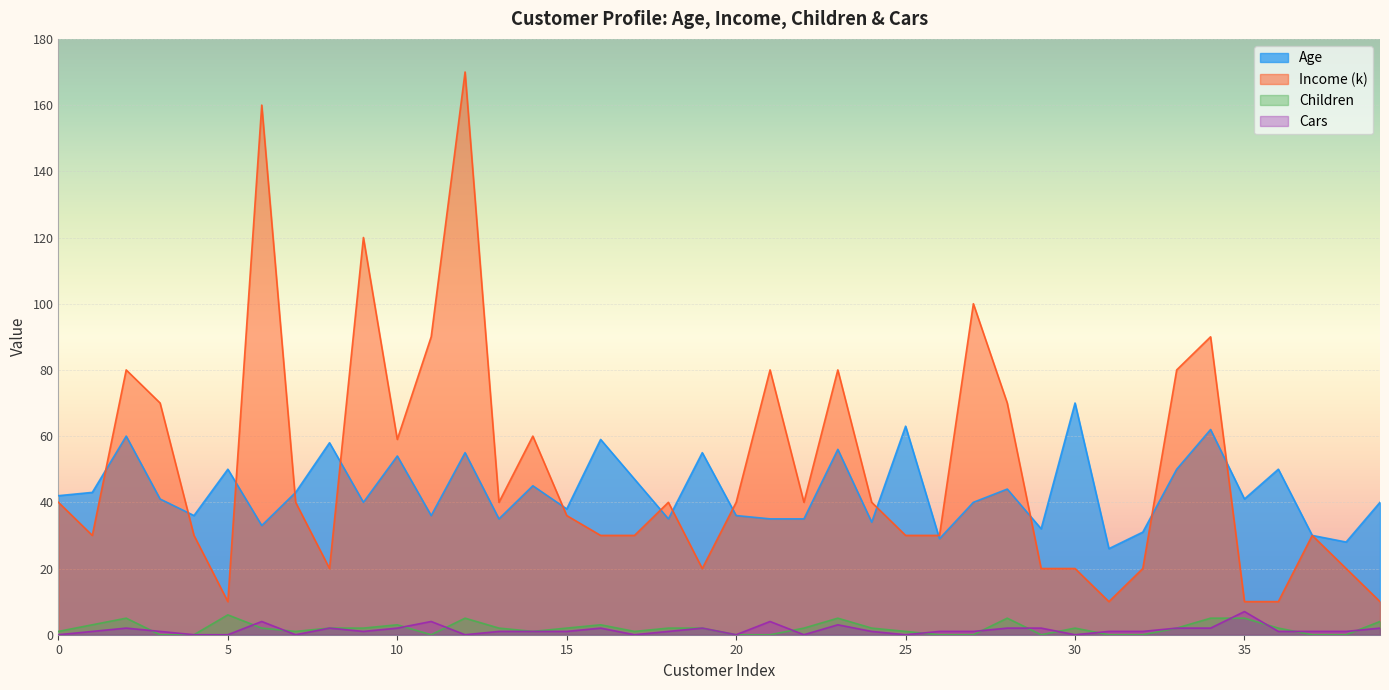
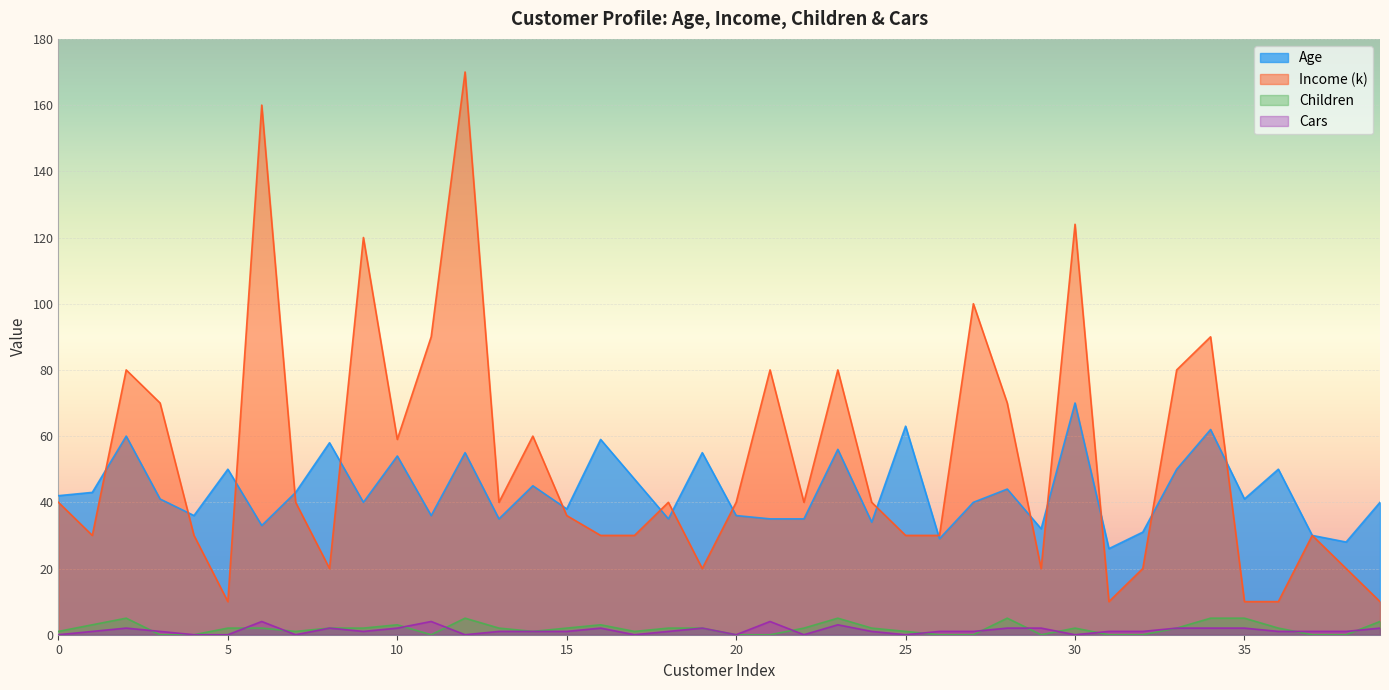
  {
    "Age": {
      "0": 42,
      "5": 50,
      "10": 54,
      "15": 38,
      "20": 36,
      "25": 63,
      "30": 70,
      "35": 41
    },
    "Income (k)": {
      "0": 40,
      "5": 10,
      "10": 59,
      "15": 36,
      "20": 40,
      "25": 30,
-     "30": 20,
+     "30": 124,
      "35": 10
    },
    "Children": {
      "0": 1,
-     "5": 6,
+     "5": 2,
      "10": 3,
      "15": 2,
      "25": 1,
      "30": 2,
      "35": 5
    },
    "Cars": {
      "0": 0,
      "5": 0,
      "10": 2,
      "15": 1,
      "25": 0,
      "30": 0,
-     "35": 7
+     "35": 2
    }
  }
